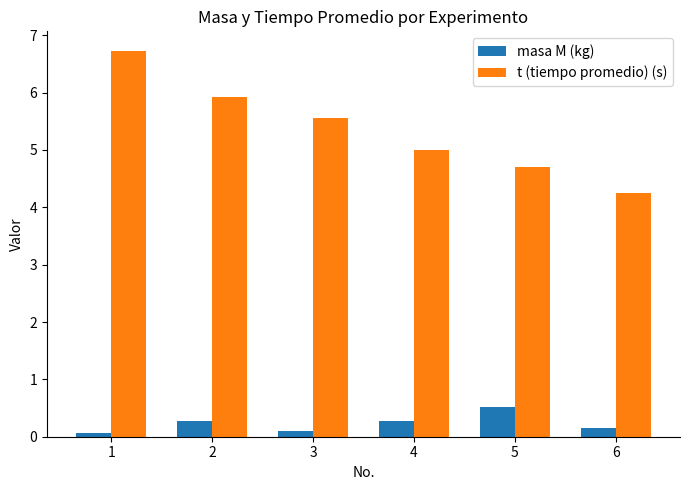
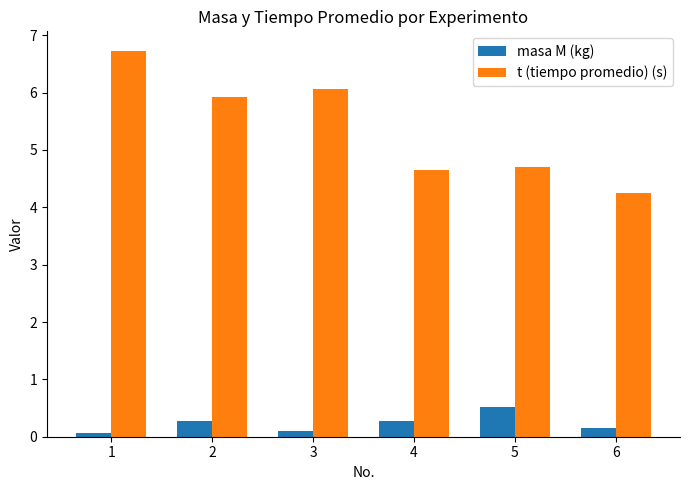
  {
    "masa M (kg)": {
      "1": 0.1,
      "2": 0.3,
      "3": 0.1,
      "4": 0.3,
      "5": 0.5,
      "6": 0.2
    },
    "t (tiempo promedio) (s)": {
      "1": 6.7,
      "2": 5.9,
-     "3": 5.6,
-     "4": 5.0,
+     "3": 6.1,
+     "4": 4.7,
      "5": 4.7,
      "6": 4.3
    }
  }
